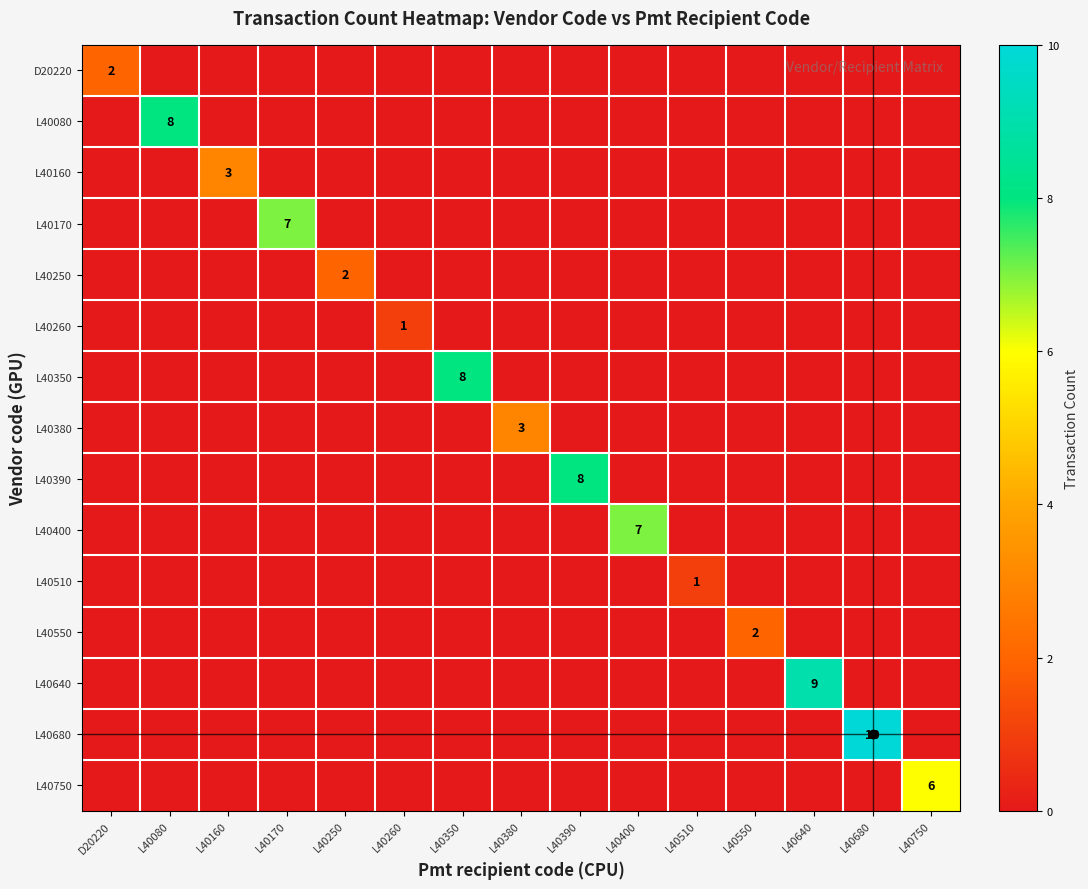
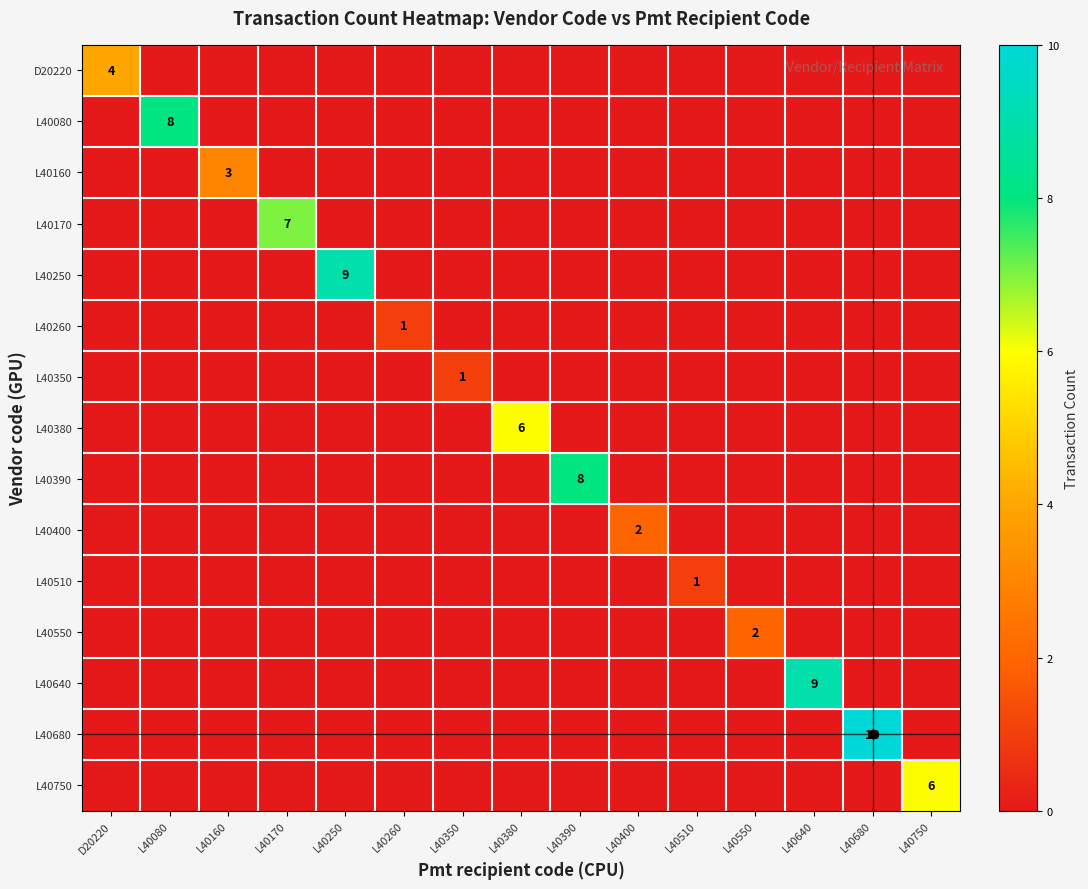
  {
    "D20220": {
-     "D20220": 2
+     "D20220": 4
    },
    "L40080": {
      "L40080": 8
    },
    "L40160": {
      "L40160": 3
    },
    "L40170": {
      "L40170": 7
    },
    "L40250": {
-     "L40250": 2
+     "L40250": 9
    },
    "L40260": {
      "L40260": 1
    },
    "L40350": {
-     "L40350": 8
+     "L40350": 1
    },
    "L40380": {
-     "L40380": 3
+     "L40380": 6
    },
    "L40390": {
      "L40390": 8
    },
    "L40400": {
-     "L40400": 7
+     "L40400": 2
    },
    "L40510": {
      "L40510": 1
    },
    "L40550": {
      "L40550": 2
    },
    "L40640": {
      "L40640": 9
    },
    "L40750": {
      "L40750": 6
    }
  }
